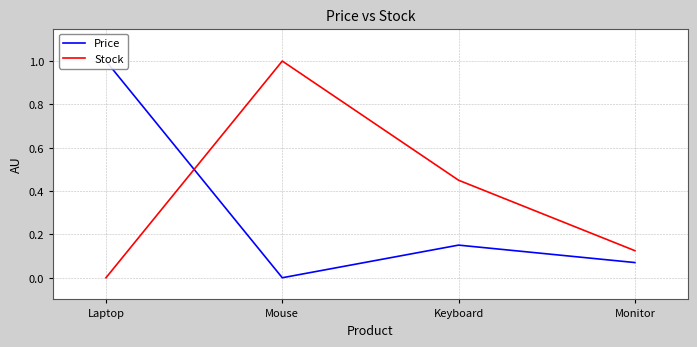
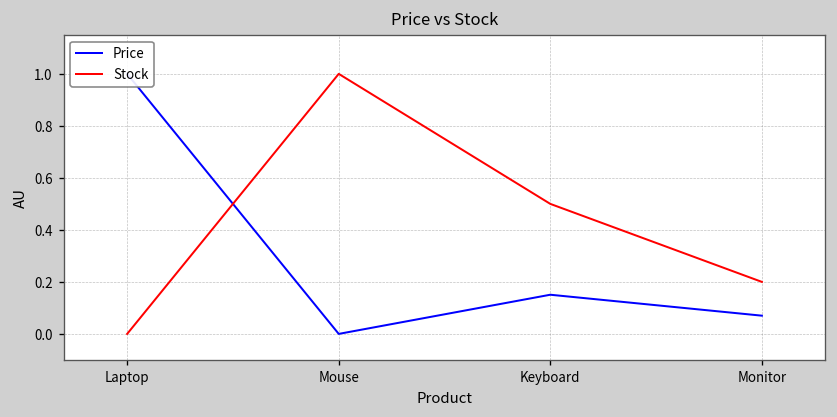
  {
    "Price": {
      "Mouse": 0.00,
      "Keyboard": 0.15,
      "Monitor": 0.07
    },
    "Stock": {
      "Laptop": 0.00,
      "Mouse": 1.00,
-     "Keyboard": 0.45,
-     "Monitor": 0.13
+     "Keyboard": 0.50,
+     "Monitor": 0.20
    }
  }
